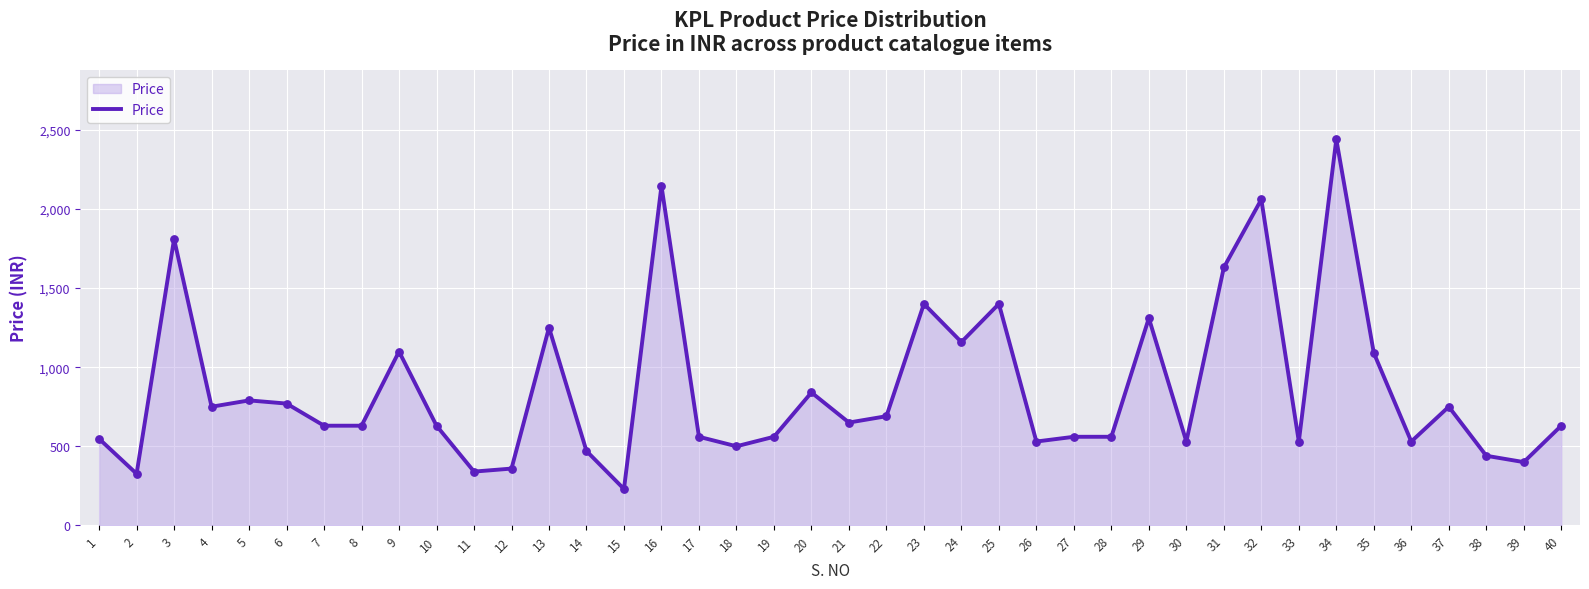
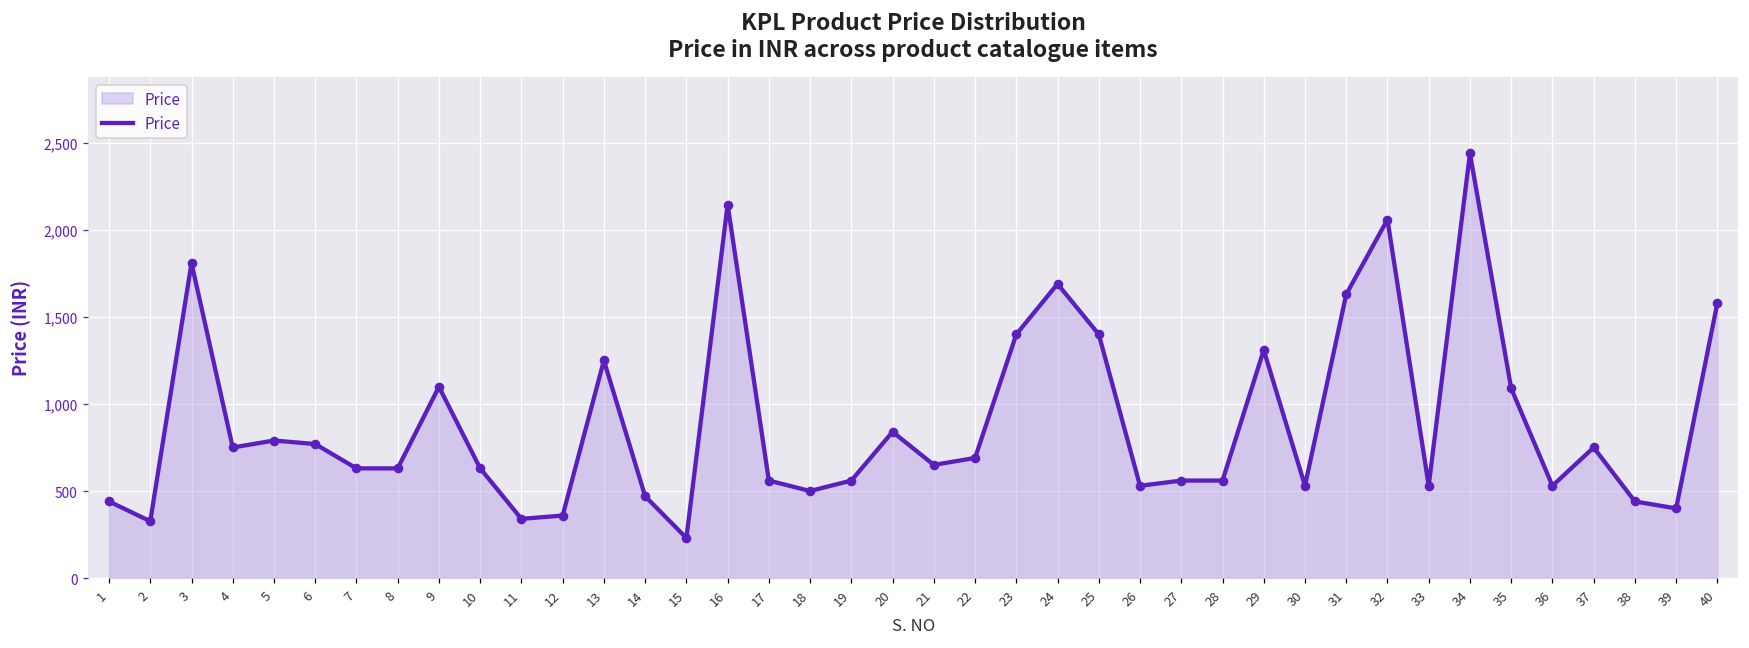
  {
-   "1": "550",
+   "1": "440",
    "2": "330",
    "3": "1,810",
    "4": "750",
    "5": "790",
    "6": "770",
    "7": "630",
    "8": "630",
    "9": "1,100",
    "10": "630",
    "11": "340",
    "12": "360",
    "13": "1,250",
    "14": "470",
    "15": "230",
    "16": "2,150",
    "17": "560",
    "18": "500",
    "19": "560",
    "20": "840",
    "21": "650",
    "22": "690",
    "23": "1,400",
-   "24": "1,160",
+   "24": "1,690",
    "25": "1,400",
    "26": "530",
    "27": "560",
    "28": "560",
    "29": "1,310",
    "30": "530",
    "31": "1,630",
    "32": "2,060",
    "33": "530",
    "34": "2,440",
    "35": "1,090",
    "36": "530",
    "37": "750",
    "38": "440",
    "39": "400",
-   "40": "630"
+   "40": "1,580"
  }
